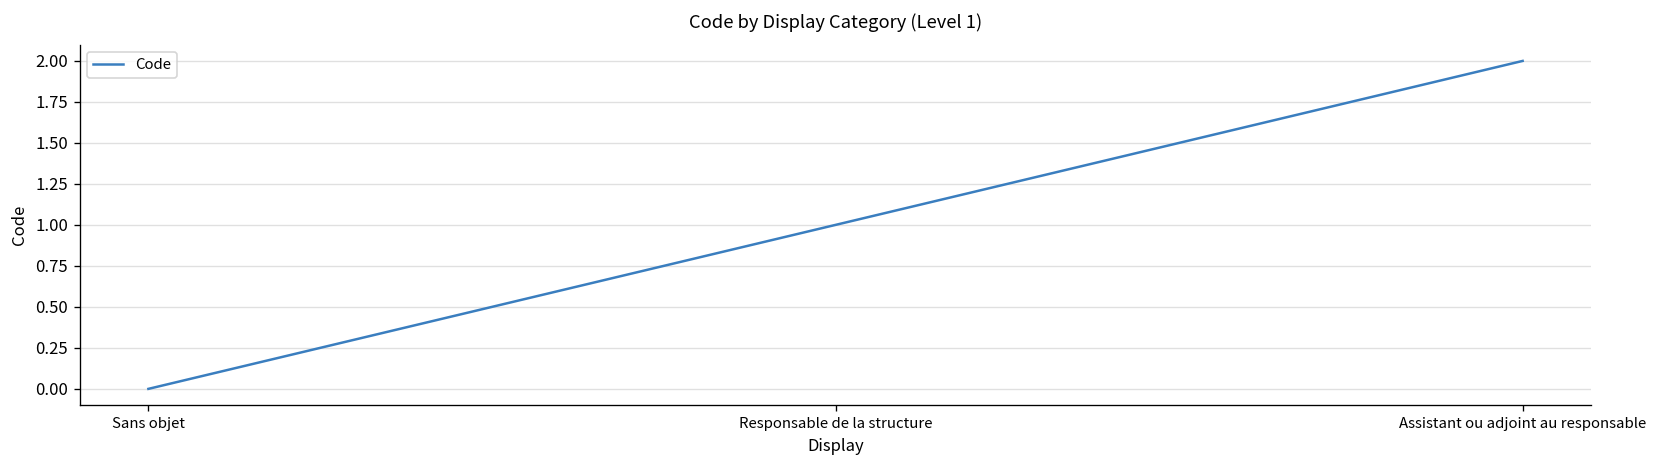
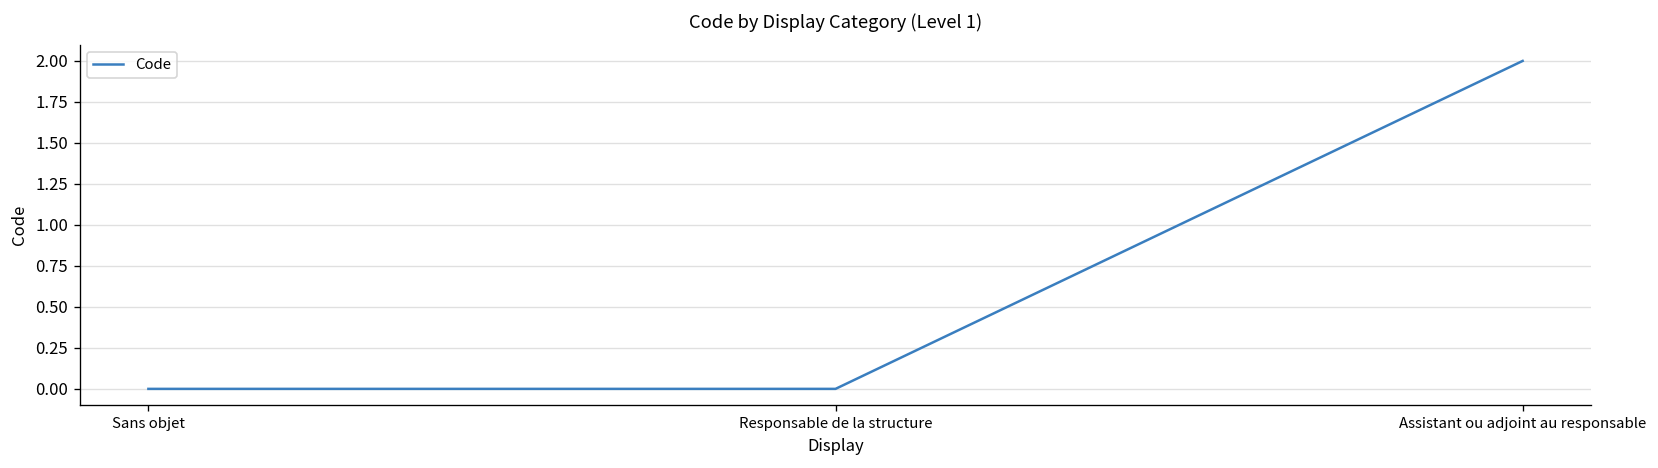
  {
    "Sans objet": 0,
-   "Responsable de la structure": 1,
+   "Responsable de la structure": 0,
    "Assistant ou adjoint au responsable": 2
  }
